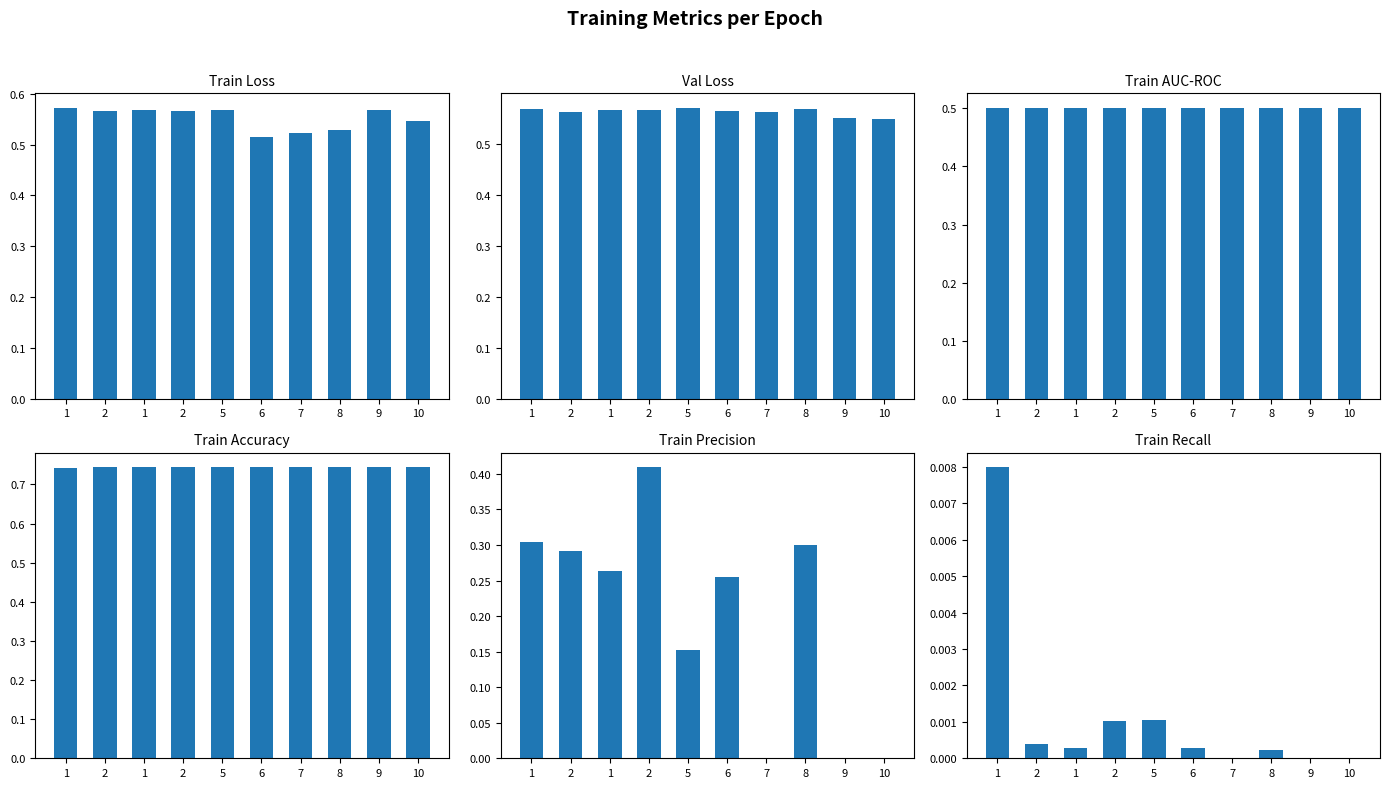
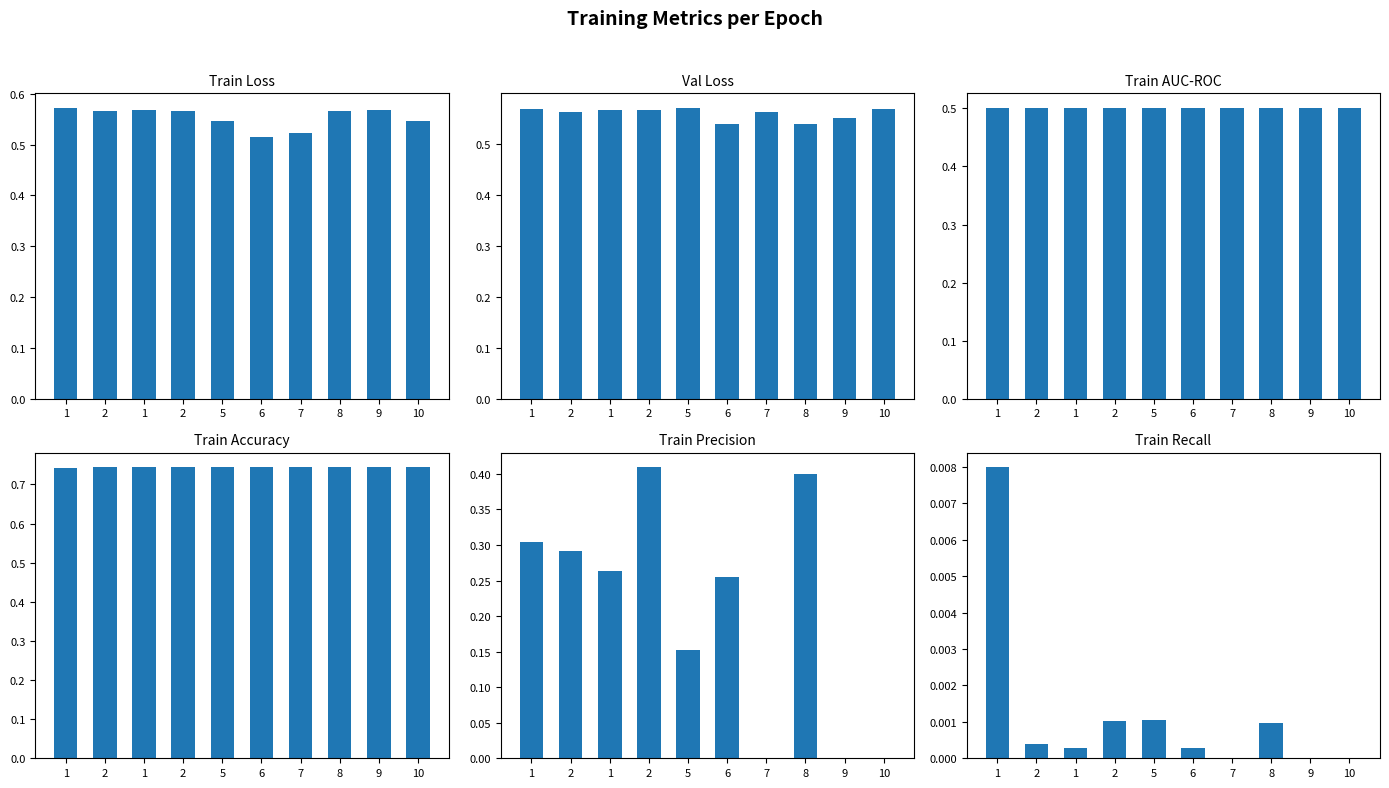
  {
    "Train Loss": {
-     "5": 0.57,
+     "5": 0.55,
      "6": 0.51,
      "7": 0.52,
-     "8": 0.53,
+     "8": 0.57,
      "9": 0.57,
      "10": 0.55
    },
    "Val Loss": {
      "5": 0.57,
-     "6": 0.57,
+     "6": 0.54,
      "7": 0.56,
-     "8": 0.57,
+     "8": 0.54,
      "9": 0.55,
-     "10": 0.55
+     "10": 0.57
    },
    "Train AUC-ROC": {
      "5": 0.50,
      "6": 0.50,
      "7": 0.50,
      "8": 0.50,
      "9": 0.50,
      "10": 0.50
    },
    "Train Accuracy": {
      "5": 0.74,
      "6": 0.74,
      "7": 0.74,
      "8": 0.74,
      "9": 0.74,
      "10": 0.74
    },
    "Train Precision": {
      "5": 0.15,
      "6": 0.26,
      "7": 0.0,
-     "8": 0.3,
+     "8": 0.4,
      "9": 0.0,
      "10": 0.0
    },
    "Train Recall": {
      "5": 0.0011,
      "6": 0.0003,
      "7": 0.0000,
-     "8": 0.0002,
+     "8": 0.0010,
      "9": 0.0000,
      "10": 0.0000
    }
  }
